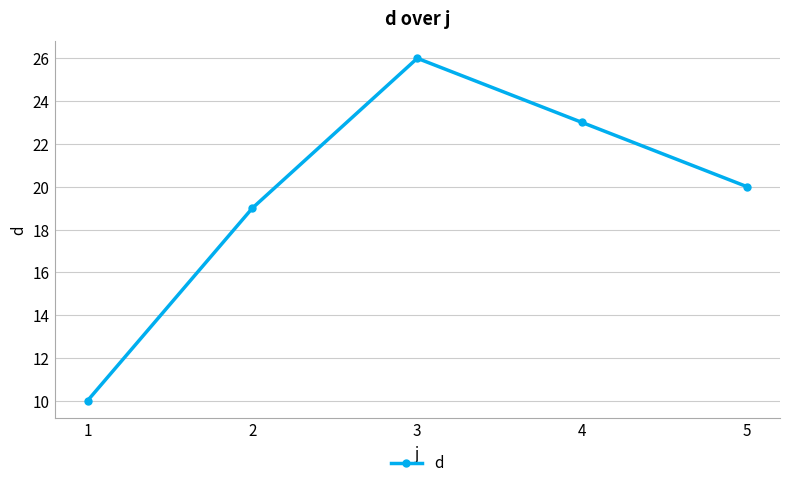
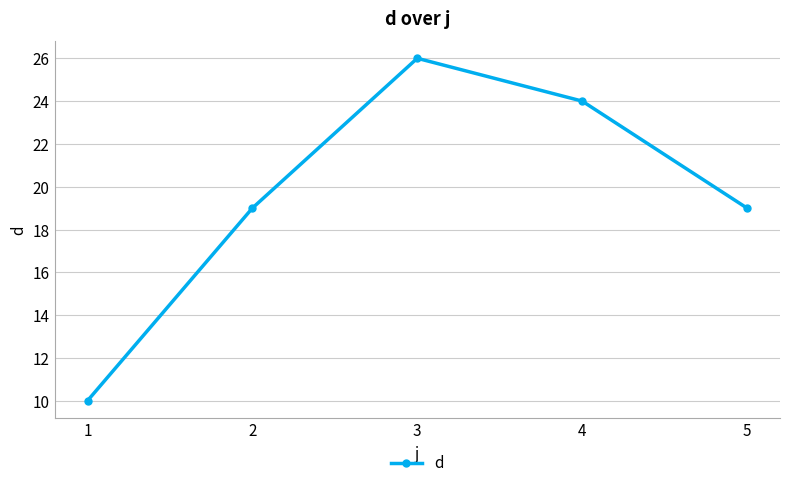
  {
    "1": 10,
    "2": 19,
    "3": 26,
-   "4": 23,
-   "5": 20
+   "4": 24,
+   "5": 19
  }
